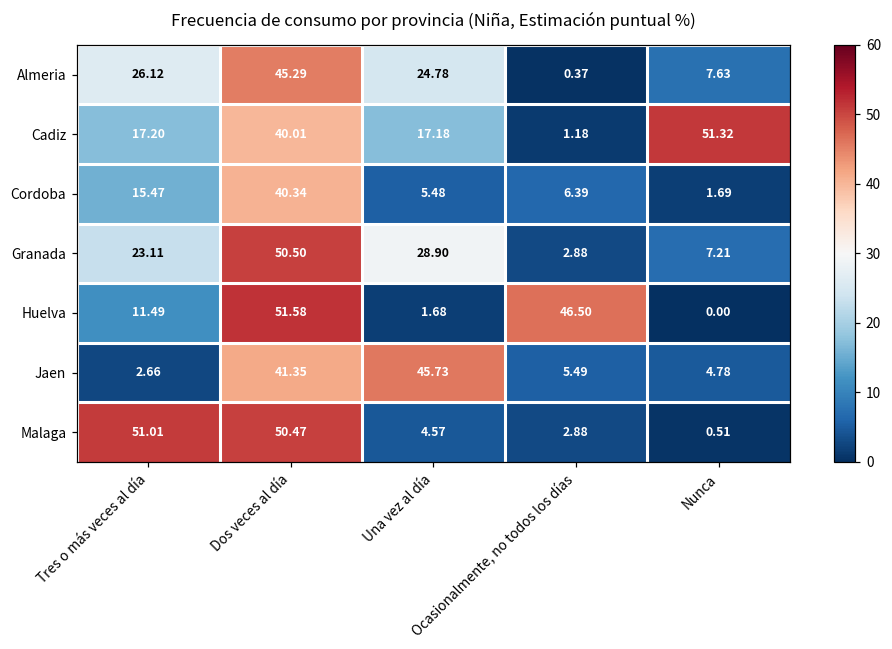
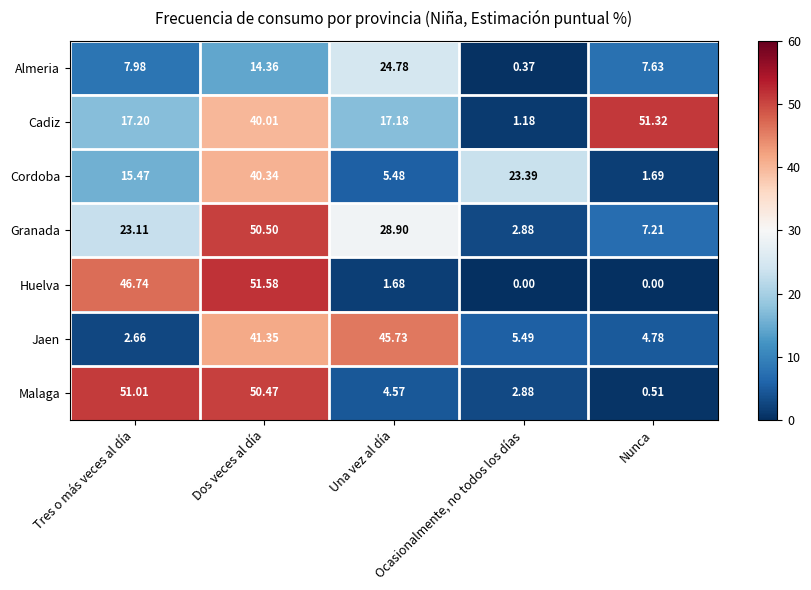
  {
    "Almeria": {
-     "Tres o más veces al día": 26.12,
-     "Dos veces al día": 45.29,
+     "Tres o más veces al día": 7.98,
+     "Dos veces al día": 14.36,
      "Una vez al día": 24.78,
      "Ocasionalmente, no todos los días": 0.37,
      "Nunca": 7.63
    },
    "Cadiz": {
      "Tres o más veces al día": 17.20,
      "Dos veces al día": 40.01,
      "Una vez al día": 17.18,
      "Ocasionalmente, no todos los días": 1.18,
      "Nunca": 51.32
    },
    "Cordoba": {
      "Tres o más veces al día": 15.47,
      "Dos veces al día": 40.34,
      "Una vez al día": 5.48,
-     "Ocasionalmente, no todos los días": 6.39,
+     "Ocasionalmente, no todos los días": 23.39,
      "Nunca": 1.69
    },
    "Granada": {
      "Tres o más veces al día": 23.11,
      "Dos veces al día": 50.50,
      "Una vez al día": 28.90,
      "Ocasionalmente, no todos los días": 2.88,
      "Nunca": 7.21
    },
    "Huelva": {
-     "Tres o más veces al día": 11.49,
+     "Tres o más veces al día": 46.74,
      "Dos veces al día": 51.58,
      "Una vez al día": 1.68,
-     "Ocasionalmente, no todos los días": 46.50,
+     "Ocasionalmente, no todos los días": 0.00,
      "Nunca": 0.00
    },
    "Jaen": {
      "Tres o más veces al día": 2.66,
      "Dos veces al día": 41.35,
      "Una vez al día": 45.73,
      "Ocasionalmente, no todos los días": 5.49,
      "Nunca": 4.78
    },
    "Malaga": {
      "Tres o más veces al día": 51.01,
      "Dos veces al día": 50.47,
      "Una vez al día": 4.57,
      "Ocasionalmente, no todos los días": 2.88,
      "Nunca": 0.51
    }
  }
